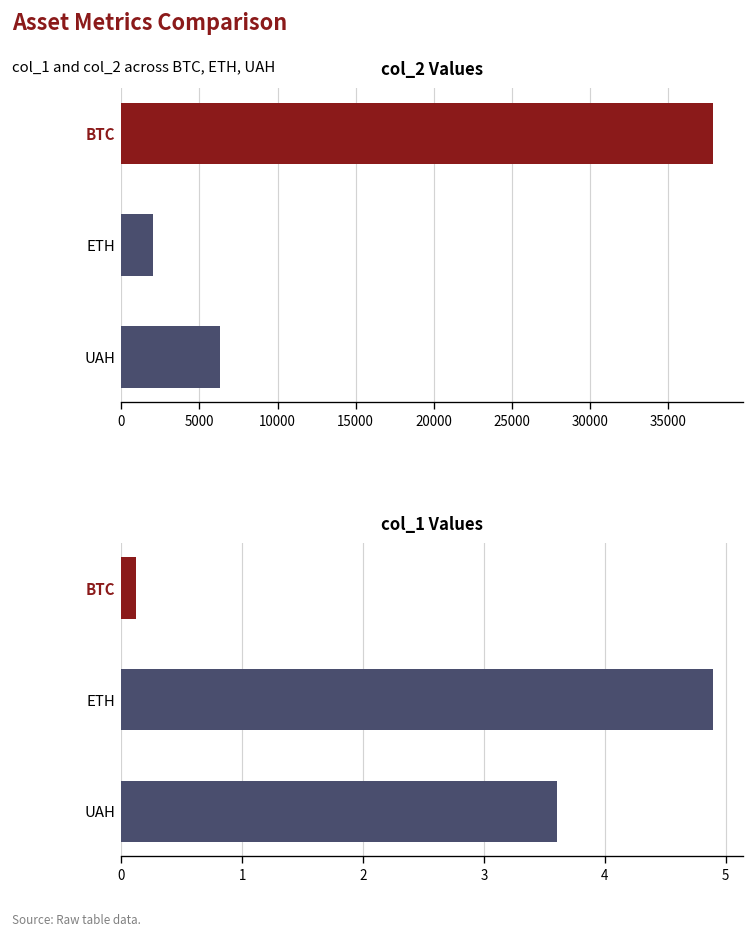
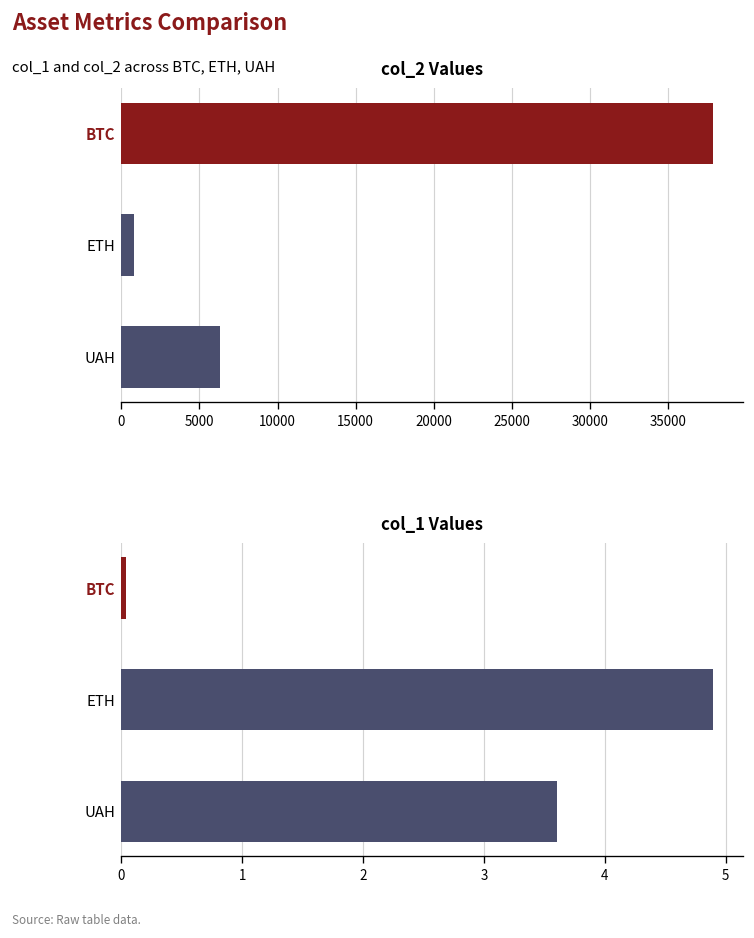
  {
    "col_2 Values": {
      "BTC": 37900,
-     "ETH": 2000,
+     "ETH": 800,
      "UAH": 6300
    },
    "col_1 Values": {
-     "BTC": 0.12,
+     "BTC": 0.04,
      "ETH": 4.90,
      "UAH": 3.61
    }
  }
